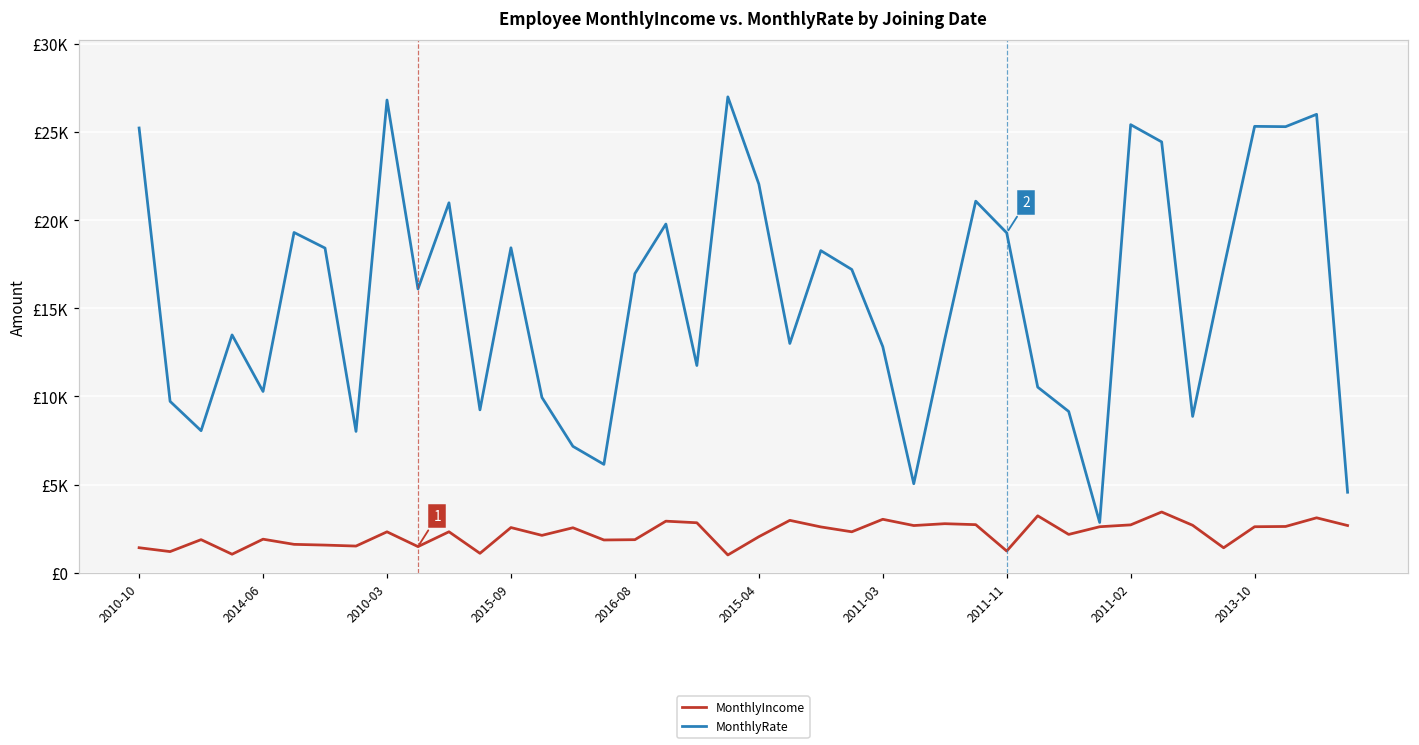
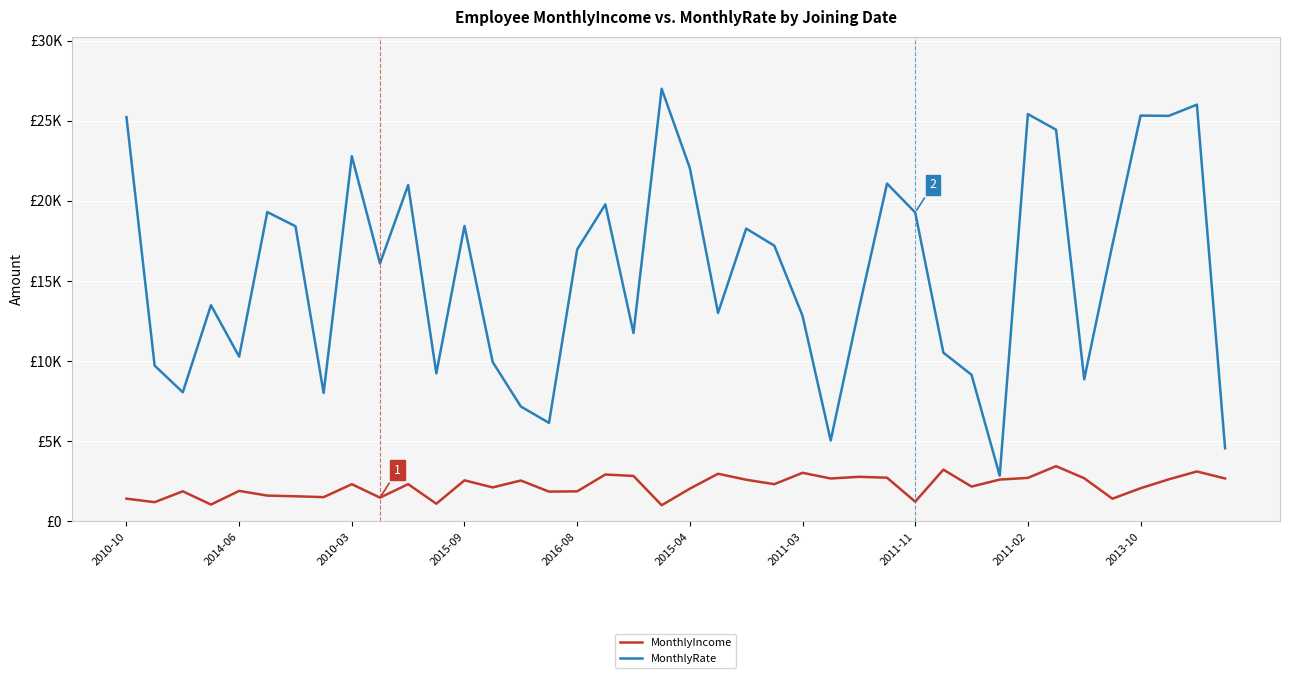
  {
    "MonthlyIncome": {
      "2014-06": "£1900",
      "2010-03": "£2300",
      "2015-09": "£2600",
      "2016-08": "£1900",
      "2011-11": "£1200",
-     "2013-10": "£2600"
+     "2013-10": "£2100"
    },
    "MonthlyRate": {
      "2014-06": "£10300",
-     "2010-03": "£26800",
+     "2010-03": "£22800",
      "2015-09": "£18400",
      "2016-08": "£17000",
      "2011-11": "£19300",
      "2013-10": "£25300"
    }
  }
